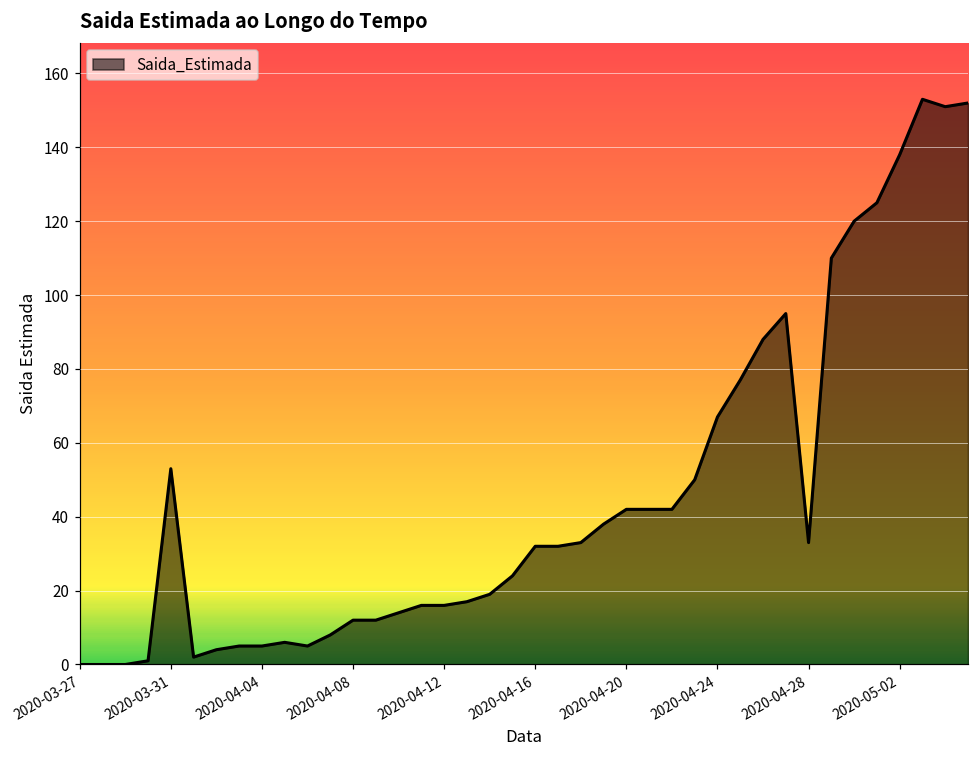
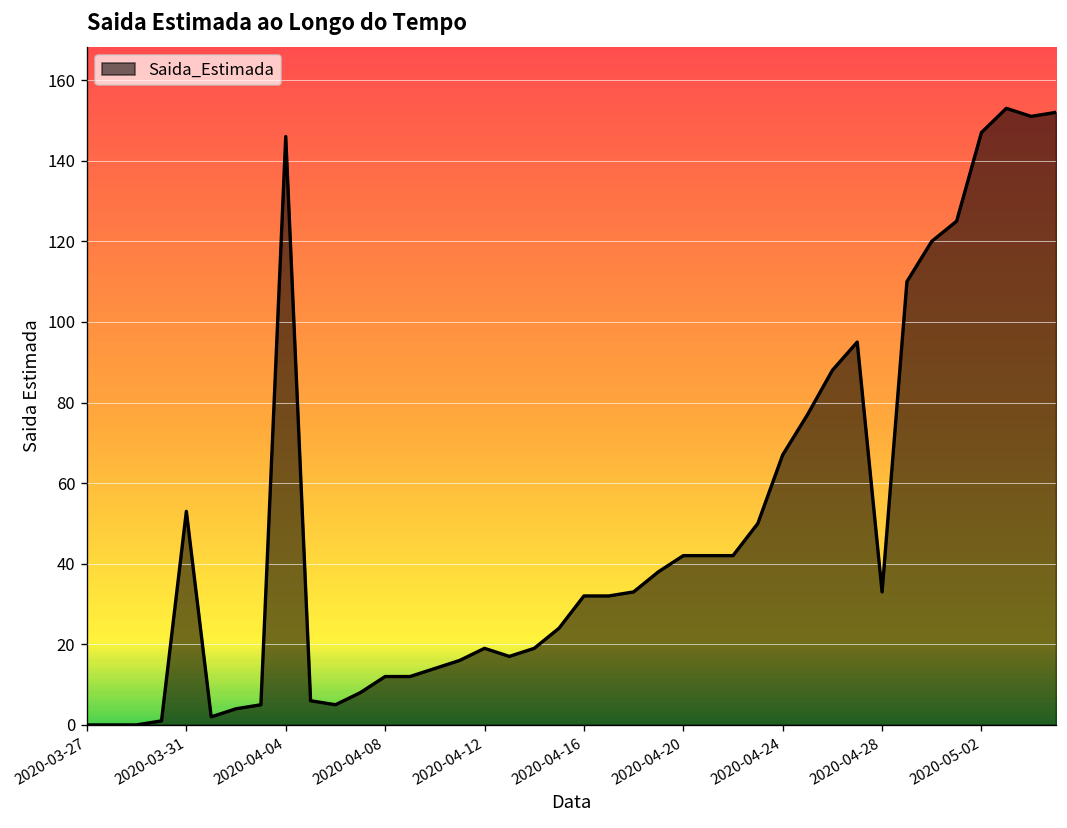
  {
    "2020-03-27": 0,
    "2020-03-31": 53,
-   "2020-04-04": 5,
+   "2020-04-04": 146,
    "2020-04-08": 12,
-   "2020-04-12": 16,
+   "2020-04-12": 19,
    "2020-04-16": 32,
    "2020-04-20": 42,
    "2020-04-24": 67,
    "2020-04-28": 33,
-   "2020-05-02": 138
+   "2020-05-02": 147
  }
